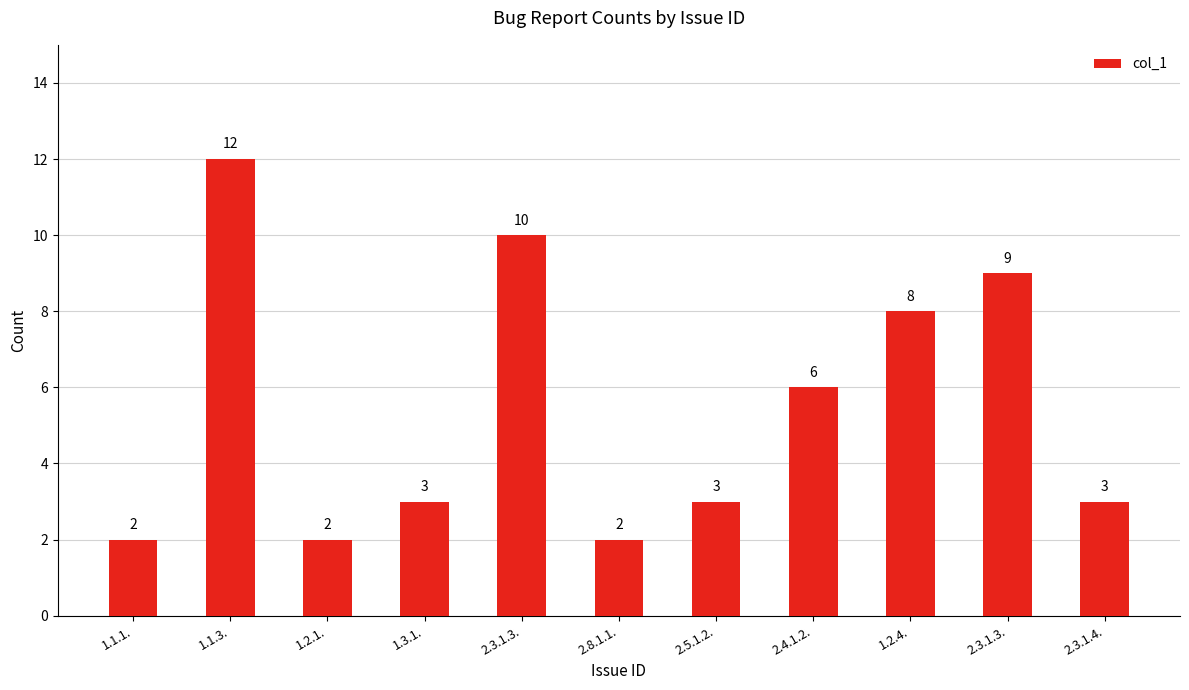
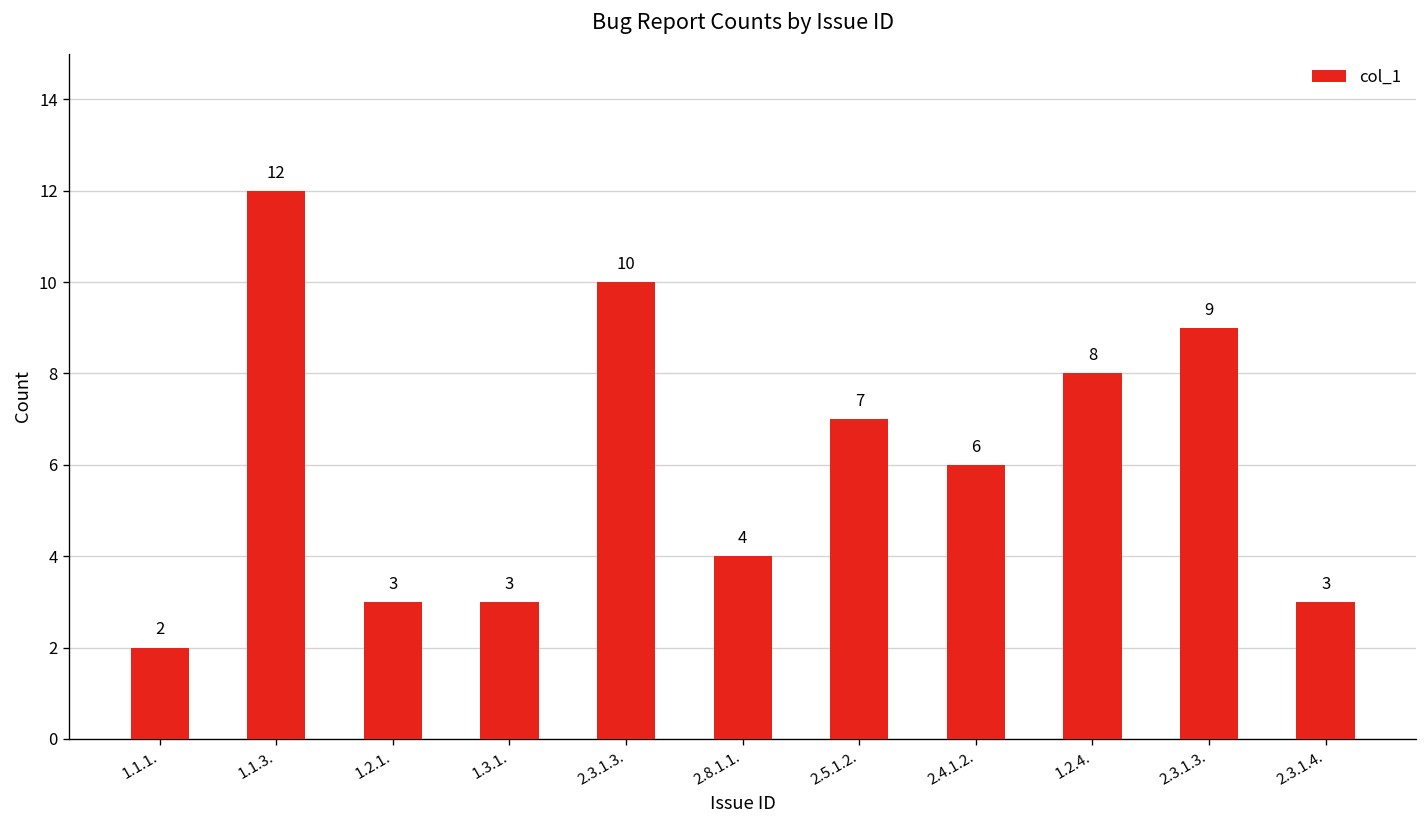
  {
    "1.1.1.": 2,
    "1.1.3.": 12,
-   "1.2.1.": 2,
+   "1.2.1.": 3,
    "1.3.1.": 3,
-   "2.8.1.1.": 2,
-   "2.5.1.2.": 3,
+   "2.8.1.1.": 4,
+   "2.5.1.2.": 7,
    "2.4.1.2.": 6,
    "1.2.4.": 8,
    "2.3.1.4.": 3
  }
